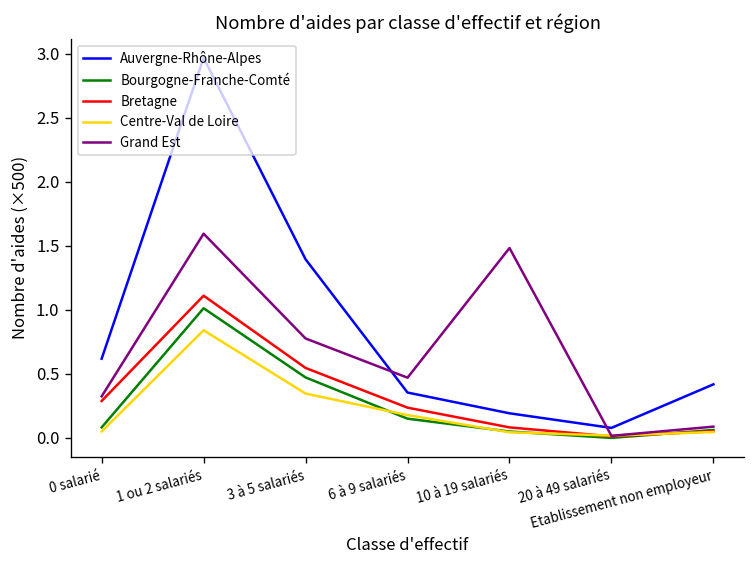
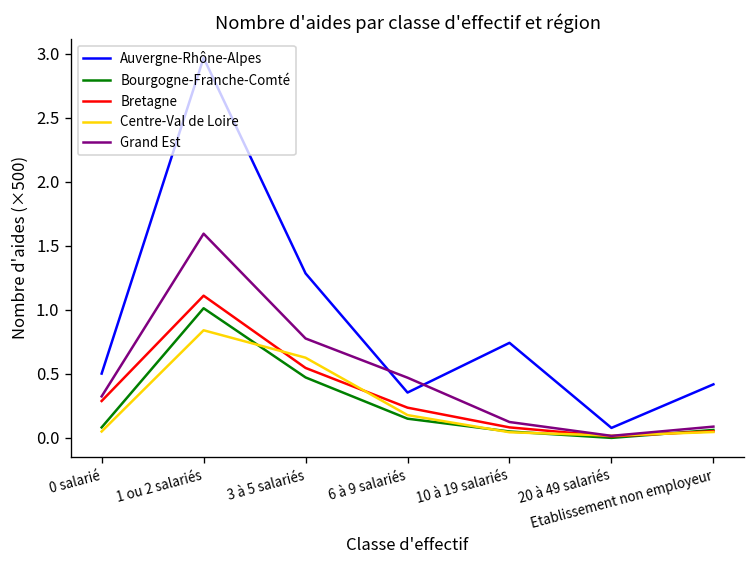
  {
    "Auvergne-Rhône-Alpes": {
-     "0 salarié": 0.62,
-     "3 à 5 salariés": 1.39,
+     "0 salarié": 0.50,
+     "3 à 5 salariés": 1.28,
      "6 à 9 salariés": 0.35,
-     "10 à 19 salariés": 0.19,
+     "10 à 19 salariés": 0.74,
      "20 à 49 salariés": 0.08,
      "Etablissement non employeur": 0.42
    },
    "Bourgogne-Franche-Comté": {
      "0 salarié": 0.08,
      "1 ou 2 salariés": 1.01,
      "3 à 5 salariés": 0.47,
      "6 à 9 salariés": 0.15
    },
    "Bretagne": {
      "0 salarié": 0.29,
      "1 ou 2 salariés": 1.11,
      "3 à 5 salariés": 0.55,
      "6 à 9 salariés": 0.24,
      "10 à 19 salariés": 0.08
    },
    "Centre-Val de Loire": {
      "0 salarié": 0.05,
      "1 ou 2 salariés": 0.84,
-     "3 à 5 salariés": 0.35,
+     "3 à 5 salariés": 0.63,
      "6 à 9 salariés": 0.18
    },
    "Grand Est": {
      "0 salarié": 0.32,
      "1 ou 2 salariés": 1.59,
      "3 à 5 salariés": 0.78,
      "6 à 9 salariés": 0.47,
-     "10 à 19 salariés": 1.48,
+     "10 à 19 salariés": 0.12,
      "Etablissement non employeur": 0.09
    }
  }
